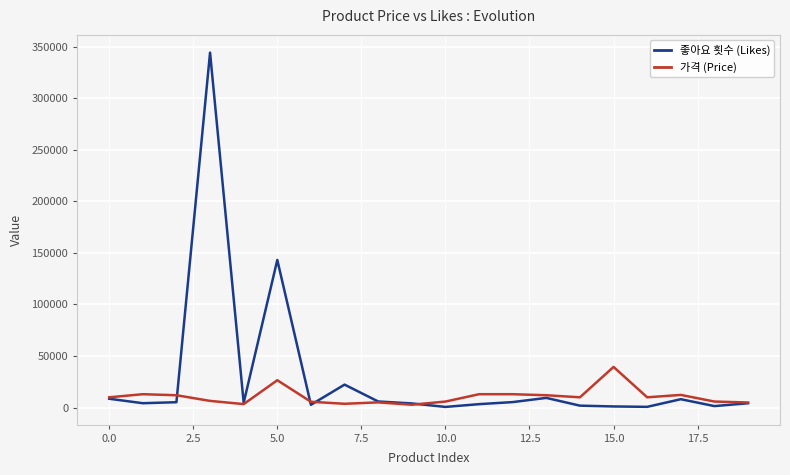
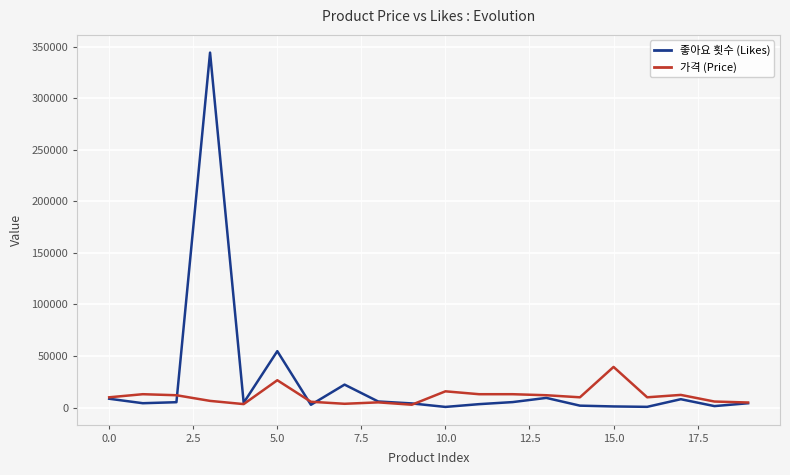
  {
    "좋아요 횟수 (Likes)": {
-     "5.0": 143000,
+     "5.0": 55000,
      "10.0": 1000,
      "15.0": 1000
    },
    "가격 (Price)": {
      "5.0": 26000,
-     "10.0": 6000,
+     "10.0": 16000,
      "15.0": 39000
    }
  }
